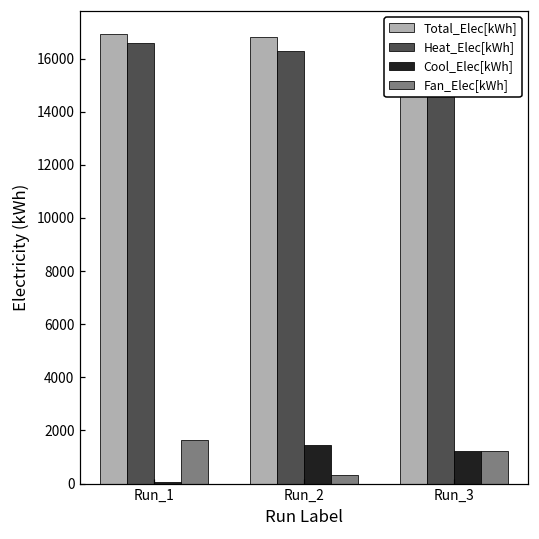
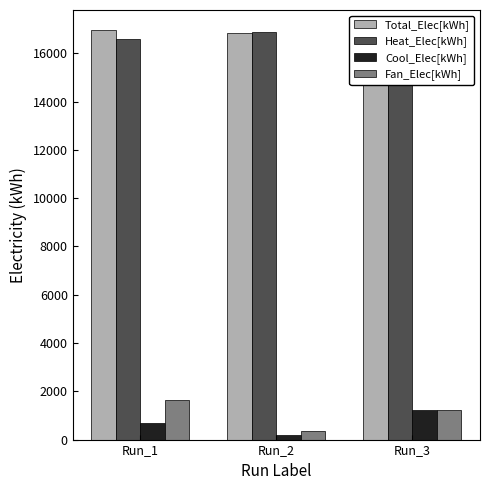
  {
    "Total_Elec[kWh]": {
      "Run_1": 16900,
      "Run_2": 16800
    },
    "Heat_Elec[kWh]": {
      "Run_1": 16600,
-     "Run_2": 16300
+     "Run_2": 16900
    },
    "Cool_Elec[kWh]": {
-     "Run_1": 100,
-     "Run_2": 1400,
+     "Run_1": 700,
+     "Run_2": 200,
      "Run_3": 1200
    },
    "Fan_Elec[kWh]": {
      "Run_1": 1600,
      "Run_2": 300,
      "Run_3": 1200
    }
  }
